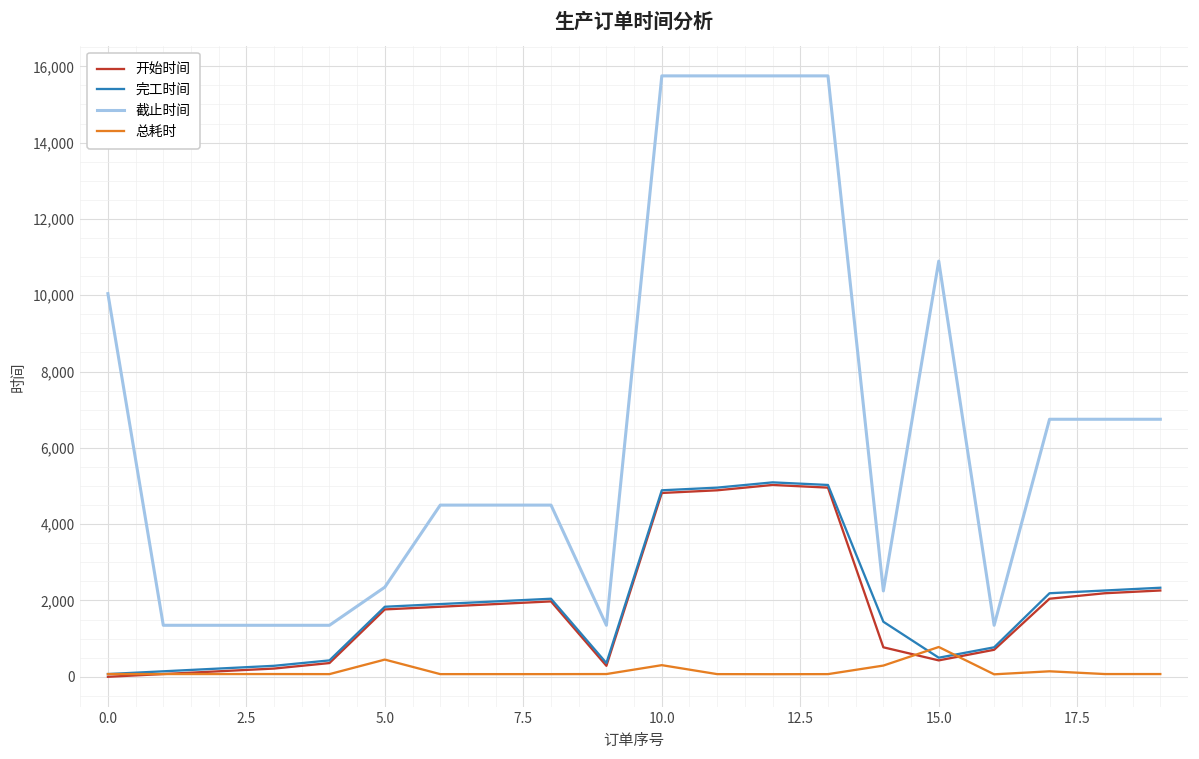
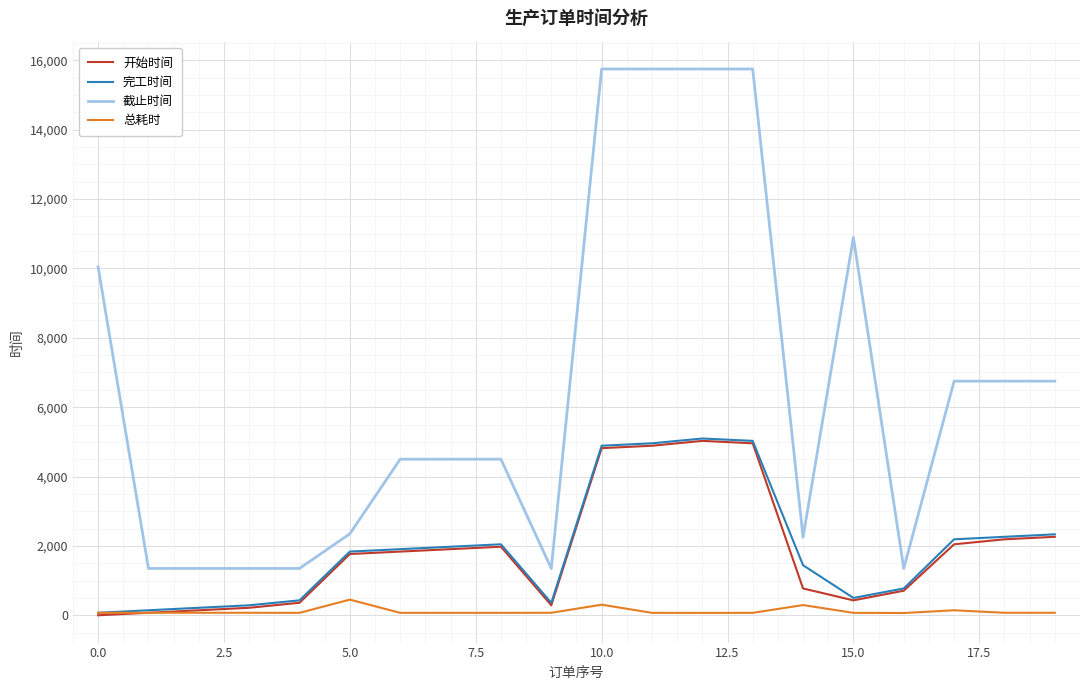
  {
    "截止时间": {
      "0.0": "10,000",
      "5.0": "2,400",
      "10.0": "15,800",
      "15.0": "10,900"
    },
    "总耗时": {
      "5.0": "500",
      "10.0": "300",
-     "15.0": "800"
+     "15.0": "100"
    }
  }
